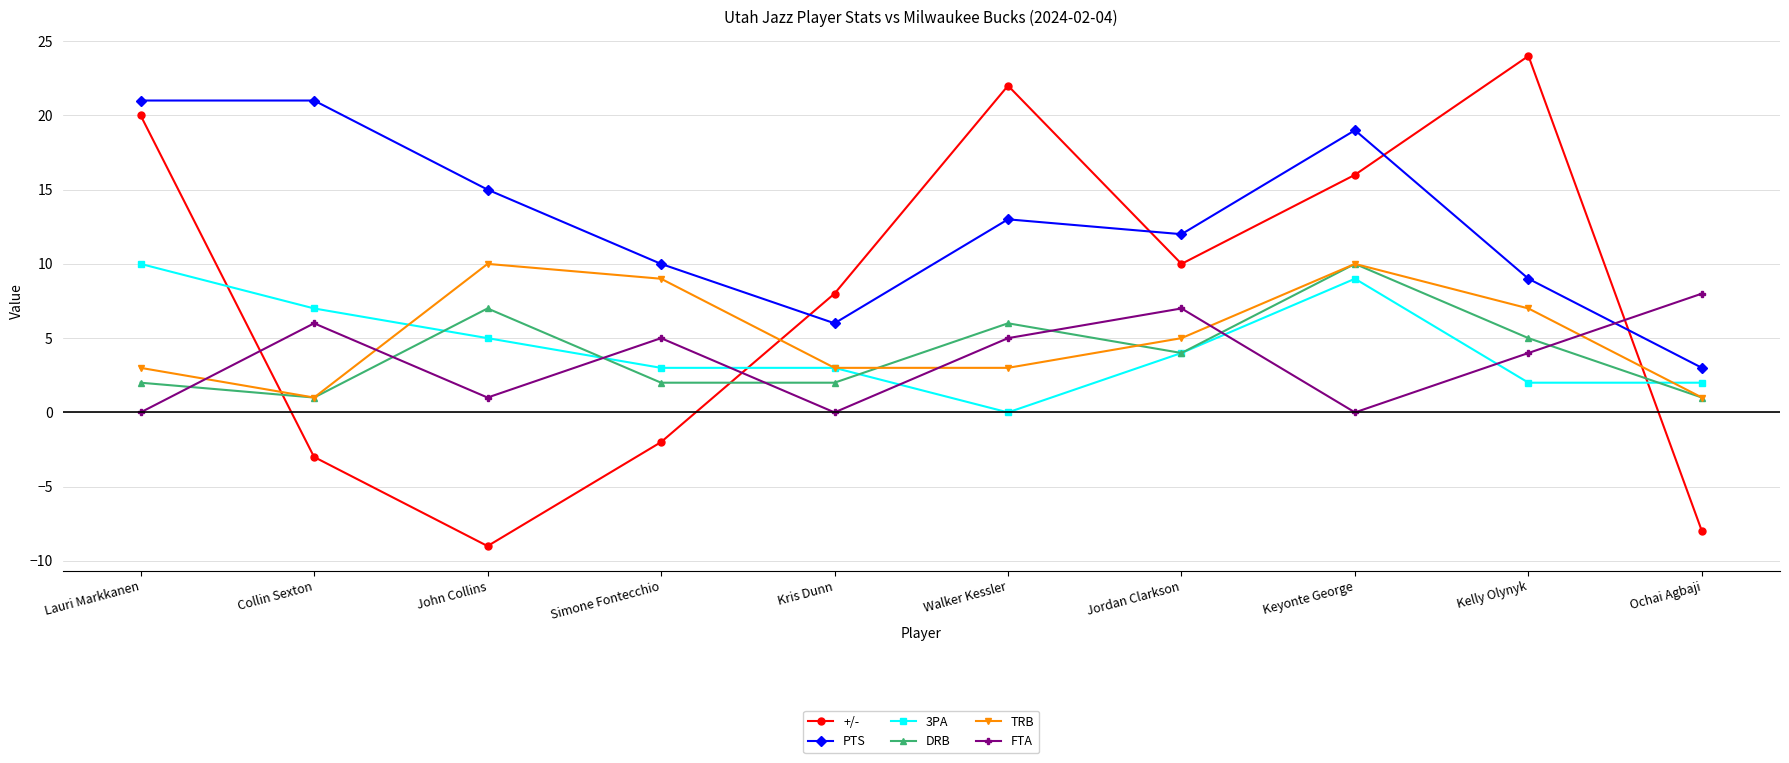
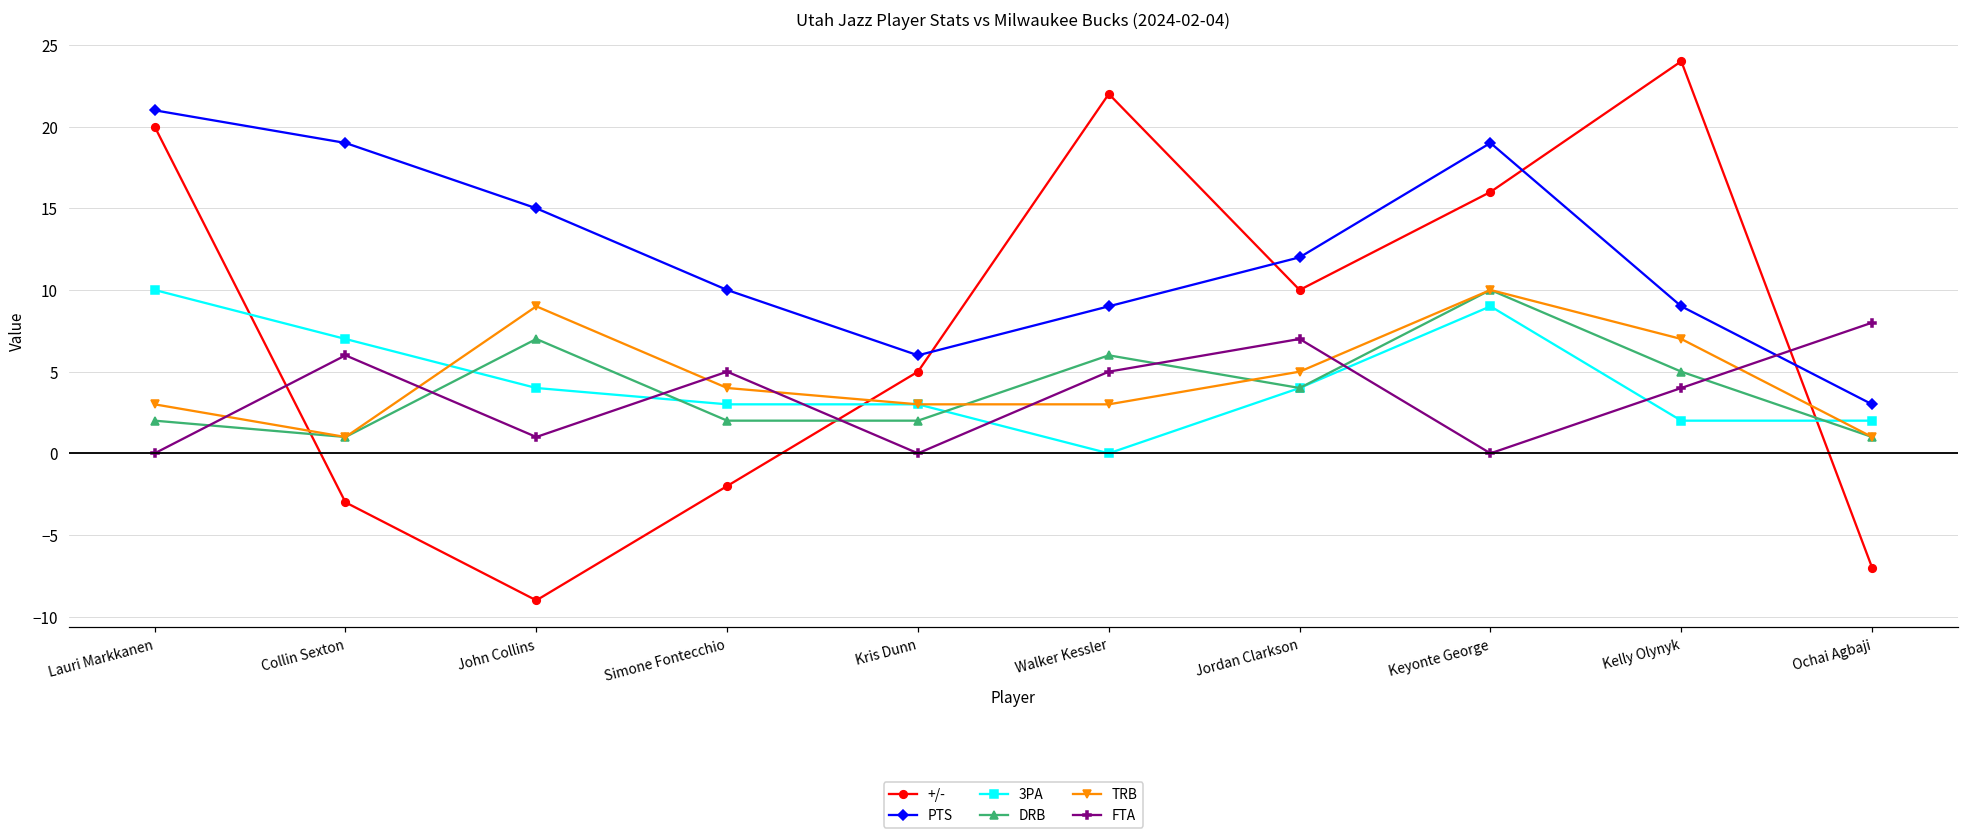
  {
    "+/-": {
      "Lauri Markkanen": 20,
      "Collin Sexton": -3,
      "John Collins": -9,
      "Simone Fontecchio": -2,
-     "Kris Dunn": 8,
+     "Kris Dunn": 5,
      "Walker Kessler": 22,
      "Jordan Clarkson": 10,
      "Keyonte George": 16,
      "Kelly Olynyk": 24,
-     "Ochai Agbaji": -8
+     "Ochai Agbaji": -7
    },
    "PTS": {
      "Lauri Markkanen": 21,
-     "Collin Sexton": 21,
+     "Collin Sexton": 19,
      "John Collins": 15,
      "Simone Fontecchio": 10,
      "Kris Dunn": 6,
-     "Walker Kessler": 13,
+     "Walker Kessler": 9,
      "Jordan Clarkson": 12,
      "Keyonte George": 19,
      "Kelly Olynyk": 9,
      "Ochai Agbaji": 3
    },
    "3PA": {
      "Lauri Markkanen": 10,
      "Collin Sexton": 7,
-     "John Collins": 5,
+     "John Collins": 4,
      "Simone Fontecchio": 3,
      "Walker Kessler": 0,
      "Keyonte George": 9,
      "Kelly Olynyk": 2,
      "Ochai Agbaji": 2
    },
    "DRB": {
      "Lauri Markkanen": 2,
      "John Collins": 7,
      "Simone Fontecchio": 2,
      "Kris Dunn": 2,
      "Walker Kessler": 6,
      "Kelly Olynyk": 5
    },
    "TRB": {
      "Lauri Markkanen": 3,
-     "John Collins": 10,
-     "Simone Fontecchio": 9,
+     "John Collins": 9,
+     "Simone Fontecchio": 4,
      "Walker Kessler": 3,
      "Jordan Clarkson": 5,
      "Kelly Olynyk": 7
    },
    "FTA": {
      "Lauri Markkanen": 0,
      "Collin Sexton": 6,
      "John Collins": 1,
      "Simone Fontecchio": 5,
      "Kris Dunn": 0,
      "Walker Kessler": 5,
      "Jordan Clarkson": 7,
      "Keyonte George": 0,
      "Kelly Olynyk": 4,
      "Ochai Agbaji": 8
    }
  }
